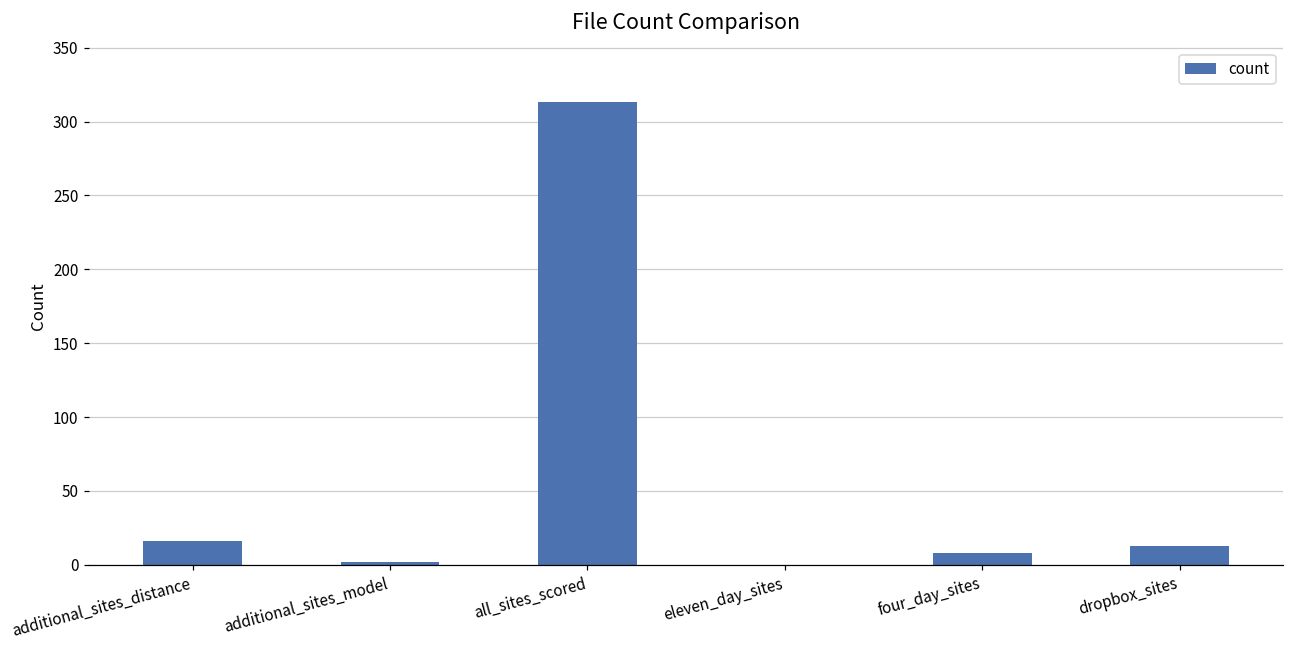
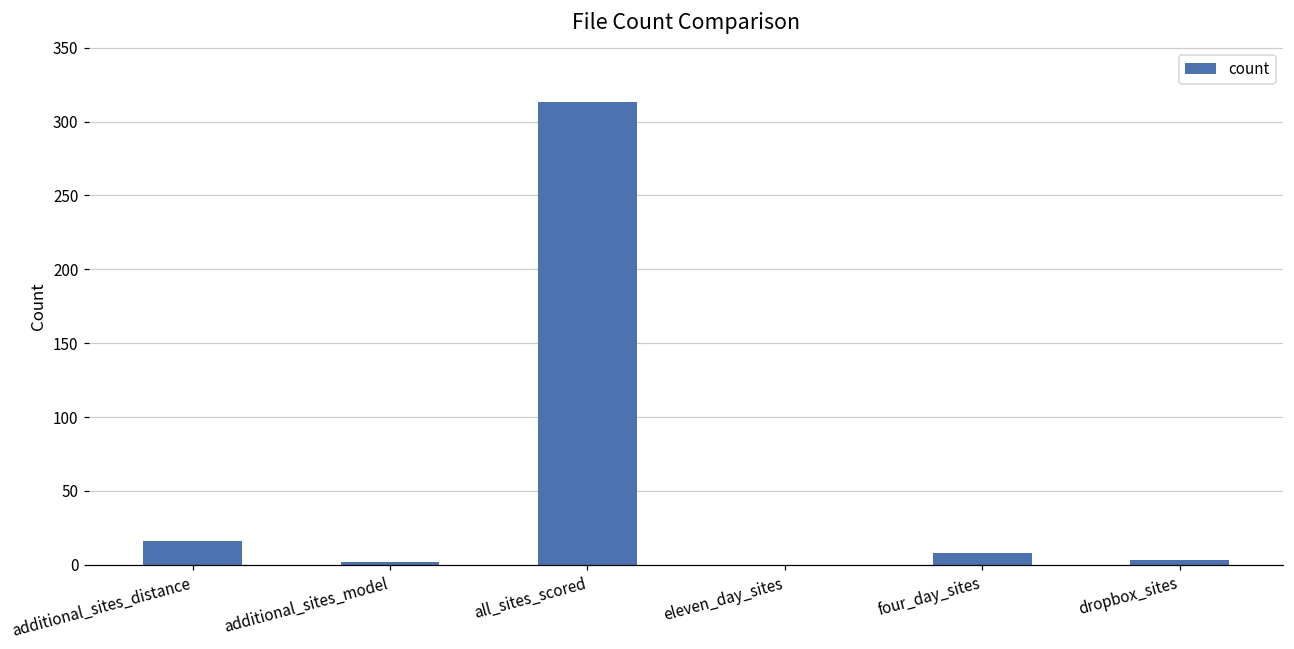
  {
    "additional_sites_distance": 16,
    "additional_sites_model": 2,
    "all_sites_scored": 313,
    "eleven_day_sites": 0,
    "four_day_sites": 8,
-   "dropbox_sites": 13
+   "dropbox_sites": 3
  }
